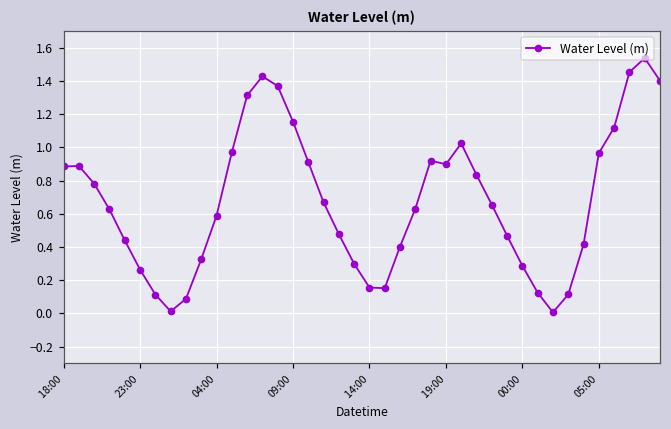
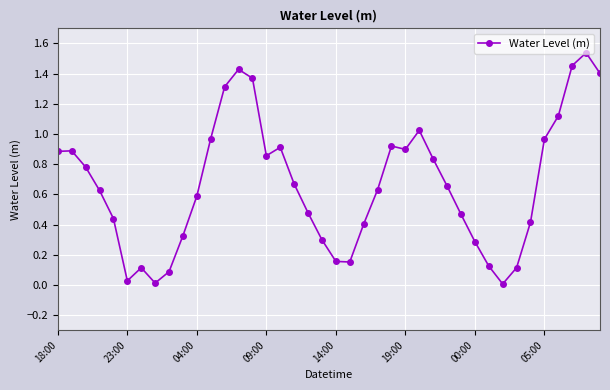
  {
    "18:00": 0.88,
-   "23:00": 0.26,
+   "23:00": 0.03,
    "04:00": 0.59,
-   "09:00": 1.15,
+   "09:00": 0.86,
    "14:00": 0.16,
    "19:00": 0.90,
    "00:00": 0.29,
    "05:00": 0.97
  }
